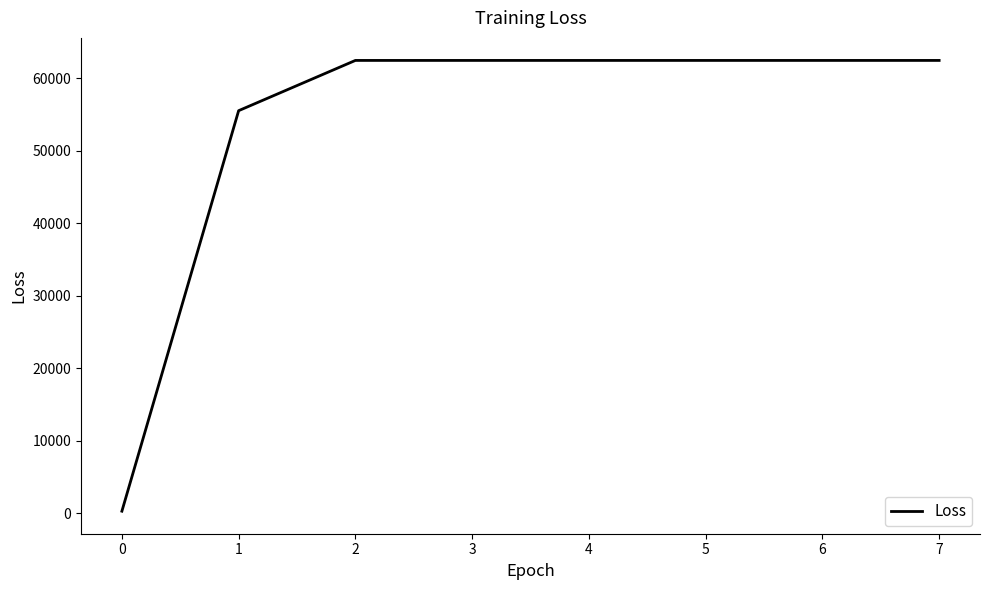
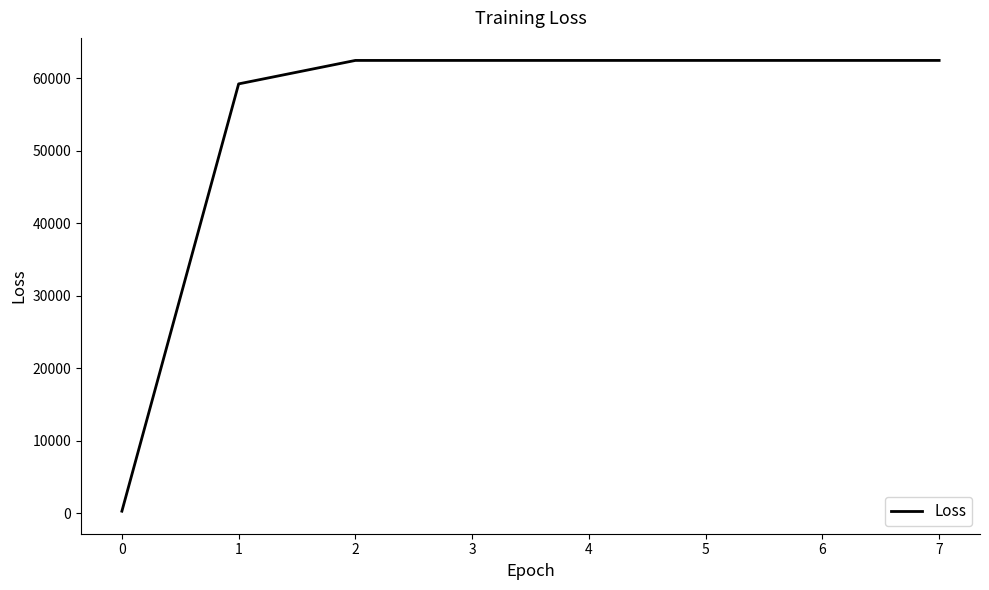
  {
    "0": 0,
-   "1": 56000,
+   "1": 59000,
    "2": 62000,
    "3": 62000,
    "4": 62000,
    "5": 62000,
    "6": 62000,
    "7": 62000
  }
